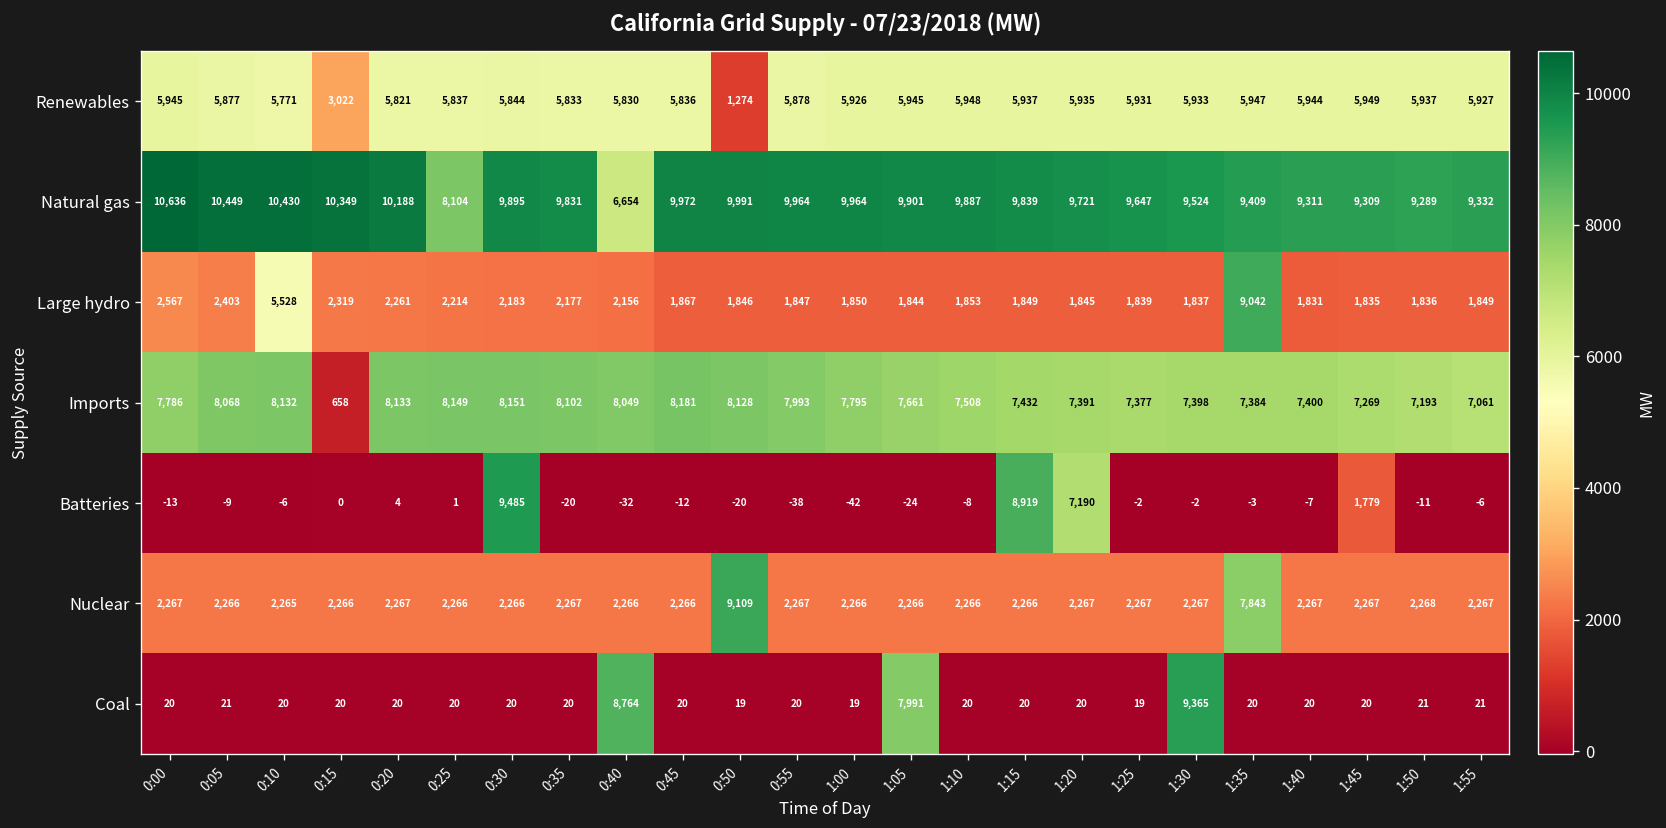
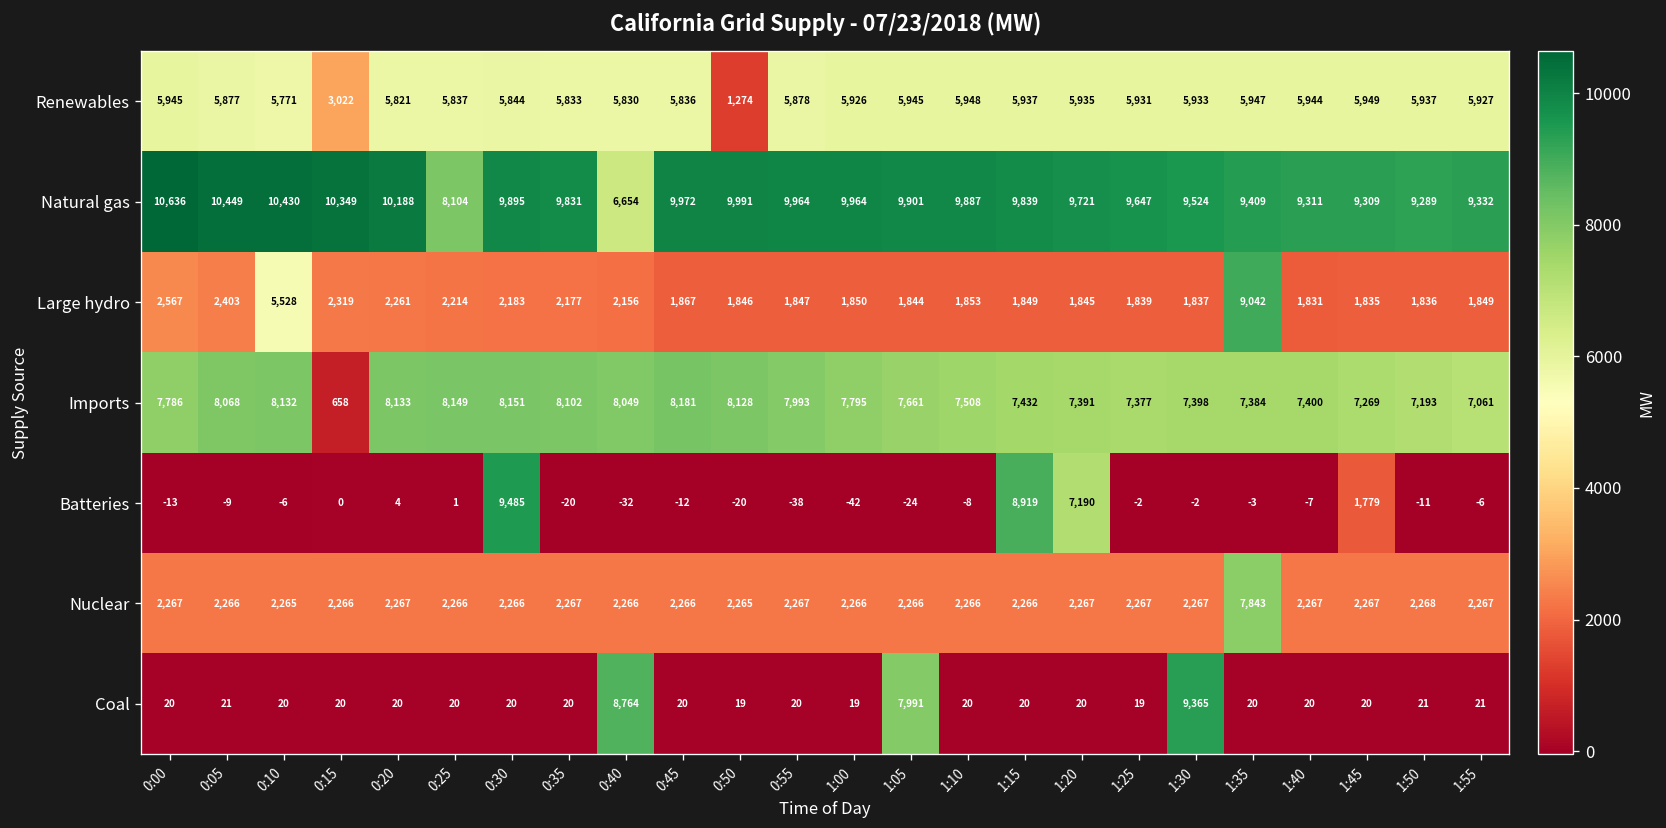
  {
    "Renewables": {
      "0:00": "5,945",
      "0:05": "5,877",
      "0:10": "5,771",
      "0:15": "3,022",
      "0:20": "5,821",
      "0:25": "5,837",
      "0:30": "5,844",
      "0:35": "5,833",
      "0:40": "5,830",
      "0:45": "5,836",
      "0:50": "1,274",
      "0:55": "5,878",
      "1:00": "5,926",
      "1:05": "5,945",
      "1:10": "5,948",
      "1:15": "5,937",
      "1:20": "5,935",
      "1:25": "5,931",
      "1:30": "5,933",
      "1:35": "5,947",
      "1:40": "5,944",
      "1:45": "5,949",
      "1:50": "5,937",
      "1:55": "5,927"
    },
    "Natural gas": {
      "0:00": "10,636",
      "0:05": "10,449",
      "0:10": "10,430",
      "0:15": "10,349",
      "0:20": "10,188",
      "0:25": "8,104",
      "0:30": "9,895",
      "0:35": "9,831",
      "0:40": "6,654",
      "0:45": "9,972",
      "0:50": "9,991",
      "0:55": "9,964",
      "1:00": "9,964",
      "1:05": "9,901",
      "1:10": "9,887",
      "1:15": "9,839",
      "1:20": "9,721",
      "1:25": "9,647",
      "1:30": "9,524",
      "1:35": "9,409",
      "1:40": "9,311",
      "1:45": "9,309",
      "1:50": "9,289",
      "1:55": "9,332"
    },
    "Large hydro": {
      "0:00": "2,567",
      "0:05": "2,403",
      "0:10": "5,528",
      "0:15": "2,319",
      "0:20": "2,261",
      "0:25": "2,214",
      "0:30": "2,183",
      "0:35": "2,177",
      "0:40": "2,156",
      "0:45": "1,867",
      "0:50": "1,846",
      "0:55": "1,847",
      "1:00": "1,850",
      "1:05": "1,844",
      "1:10": "1,853",
      "1:15": "1,849",
      "1:20": "1,845",
      "1:25": "1,839",
      "1:30": "1,837",
      "1:35": "9,042",
      "1:40": "1,831",
      "1:45": "1,835",
      "1:50": "1,836",
      "1:55": "1,849"
    },
    "Imports": {
      "0:00": "7,786",
      "0:05": "8,068",
      "0:10": "8,132",
      "0:15": "658",
      "0:20": "8,133",
      "0:25": "8,149",
      "0:30": "8,151",
      "0:35": "8,102",
      "0:40": "8,049",
      "0:45": "8,181",
      "0:50": "8,128",
      "0:55": "7,993",
      "1:00": "7,795",
      "1:05": "7,661",
      "1:10": "7,508",
      "1:15": "7,432",
      "1:20": "7,391",
      "1:25": "7,377",
      "1:30": "7,398",
      "1:35": "7,384",
      "1:40": "7,400",
      "1:45": "7,269",
      "1:50": "7,193",
      "1:55": "7,061"
    },
    "Batteries": {
      "0:00": "-13",
      "0:05": "-9",
      "0:10": "-6",
      "0:15": "0",
      "0:20": "4",
      "0:25": "1",
      "0:30": "9,485",
      "0:35": "-20",
      "0:40": "-32",
      "0:45": "-12",
      "0:50": "-20",
      "0:55": "-38",
      "1:00": "-42",
      "1:05": "-24",
      "1:10": "-8",
      "1:15": "8,919",
      "1:20": "7,190",
      "1:25": "-2",
      "1:30": "-2",
      "1:35": "-3",
      "1:40": "-7",
      "1:45": "1,779",
      "1:50": "-11",
      "1:55": "-6"
    },
    "Nuclear": {
      "0:00": "2,267",
      "0:05": "2,266",
      "0:10": "2,265",
      "0:15": "2,266",
      "0:20": "2,267",
      "0:25": "2,266",
      "0:30": "2,266",
      "0:35": "2,267",
      "0:40": "2,266",
      "0:45": "2,266",
-     "0:50": "9,109",
+     "0:50": "2,265",
      "0:55": "2,267",
      "1:00": "2,266",
      "1:05": "2,266",
      "1:10": "2,266",
      "1:15": "2,266",
      "1:20": "2,267",
      "1:25": "2,267",
      "1:30": "2,267",
      "1:35": "7,843",
      "1:40": "2,267",
      "1:45": "2,267",
      "1:50": "2,268",
      "1:55": "2,267"
    },
    "Coal": {
      "0:00": "20",
      "0:05": "21",
      "0:10": "20",
      "0:15": "20",
      "0:20": "20",
      "0:25": "20",
      "0:30": "20",
      "0:35": "20",
      "0:40": "8,764",
      "0:45": "20",
      "0:50": "19",
      "0:55": "20",
      "1:00": "19",
      "1:05": "7,991",
      "1:10": "20",
      "1:15": "20",
      "1:20": "20",
      "1:25": "19",
      "1:30": "9,365",
      "1:35": "20",
      "1:40": "20",
      "1:45": "20",
      "1:50": "21",
      "1:55": "21"
    }
  }
